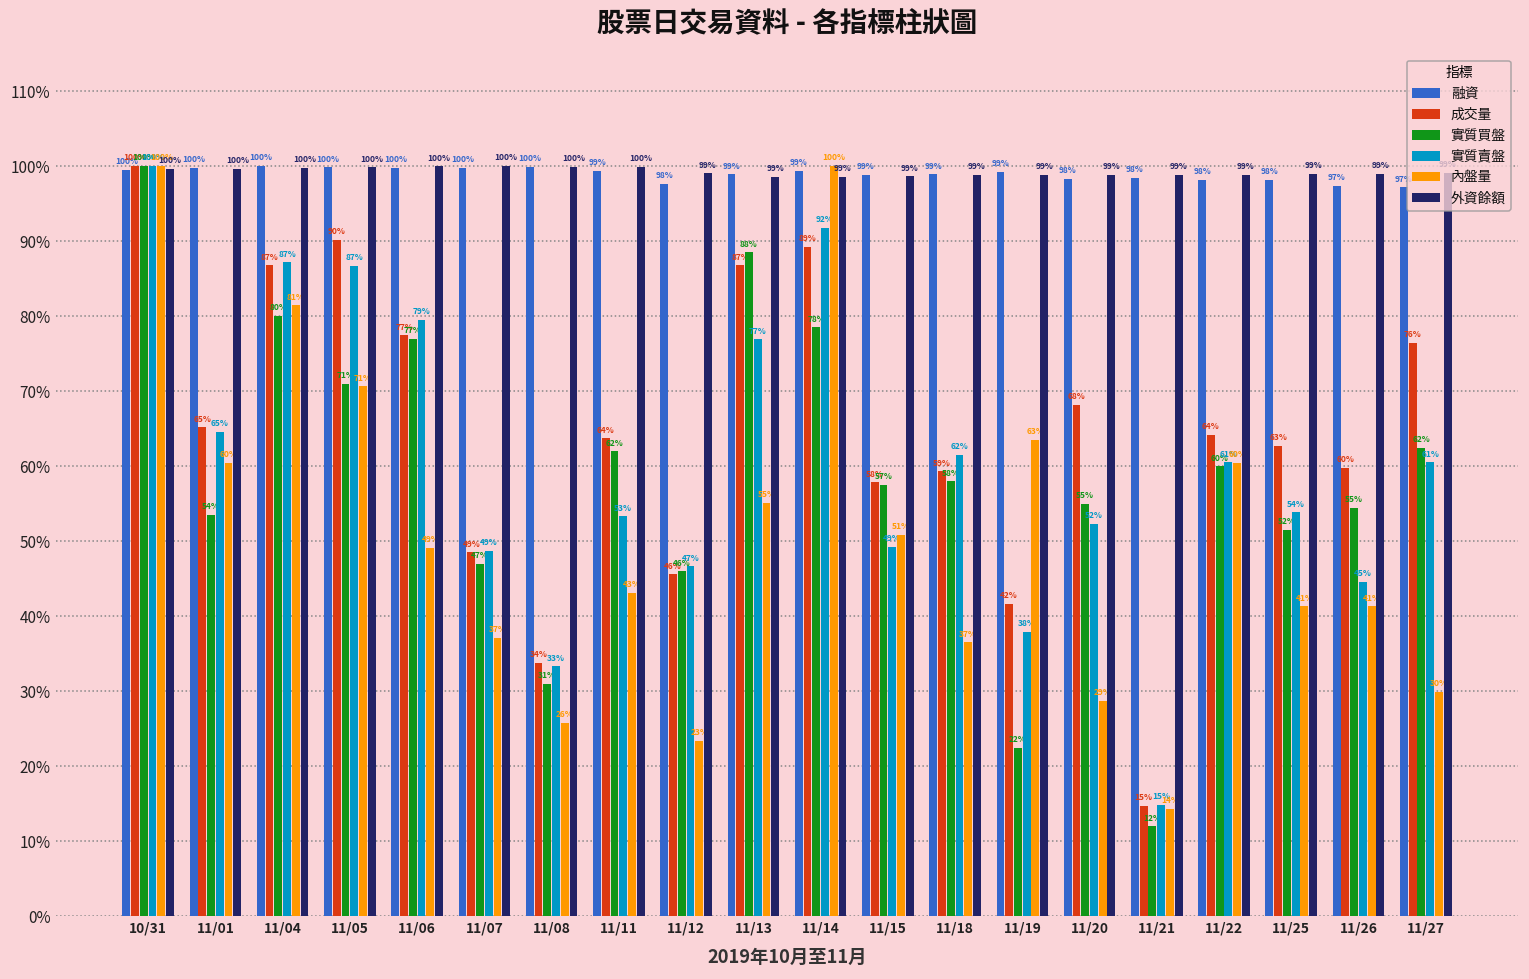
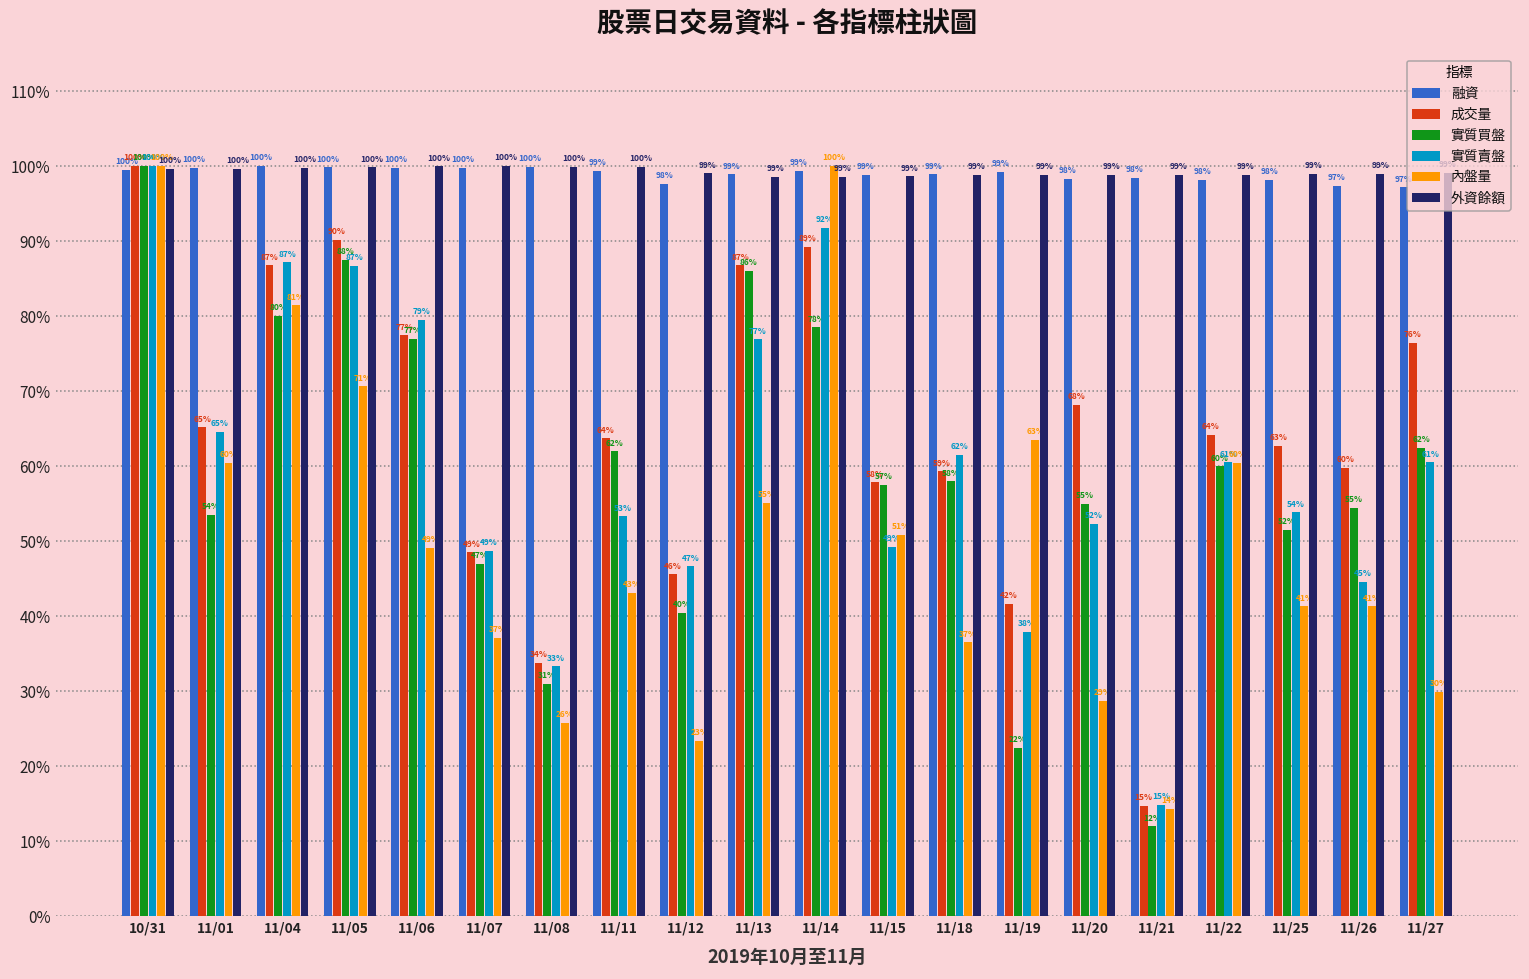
  {
    "融資": {
      "11/01": "100%",
      "11/04": "100%",
      "11/05": "100%",
      "11/06": "100%",
      "11/07": "100%",
      "11/08": "100%",
      "11/11": "99%",
      "11/12": "98%",
      "11/13": "99%",
      "11/14": "99%",
      "11/15": "99%",
      "11/18": "99%",
      "11/19": "99%",
      "11/20": "98%",
      "11/21": "98%",
      "11/22": "98%",
      "11/25": "98%",
      "11/26": "97%"
    },
    "成交量": {
      "11/01": "65%",
      "11/04": "87%",
      "11/05": "90%",
      "11/07": "49%",
      "11/08": "34%",
      "11/11": "64%",
      "11/13": "87%",
      "11/14": "89%",
      "11/18": "59%",
      "11/19": "42%",
      "11/20": "68%",
      "11/21": "15%",
      "11/22": "64%",
      "11/25": "63%",
      "11/26": "60%",
      "11/27": "76%"
    },
    "實質買盤": {
      "11/01": "54%",
      "11/04": "80%",
-     "11/05": "71%",
+     "11/05": "88%",
      "11/07": "47%",
      "11/08": "31%",
      "11/11": "62%",
-     "11/12": "46%",
-     "11/13": "88%",
+     "11/12": "40%",
+     "11/13": "86%",
      "11/14": "78%",
      "11/18": "58%",
      "11/19": "22%",
      "11/20": "55%",
      "11/21": "12%",
      "11/25": "52%",
      "11/26": "55%",
      "11/27": "62%"
    },
    "實質賣盤": {
      "11/01": "65%",
      "11/04": "87%",
      "11/05": "87%",
      "11/06": "79%",
      "11/07": "49%",
      "11/08": "33%",
      "11/11": "53%",
      "11/13": "77%",
      "11/14": "92%",
      "11/15": "49%",
      "11/18": "62%",
      "11/19": "38%",
      "11/20": "52%",
      "11/25": "54%",
      "11/26": "45%",
      "11/27": "61%"
    },
    "內盤量": {
      "11/01": "60%",
      "11/04": "81%",
      "11/05": "71%",
      "11/06": "49%",
      "11/07": "37%",
      "11/08": "26%",
      "11/11": "43%",
      "11/12": "23%",
      "11/13": "55%",
      "11/14": "100%",
      "11/15": "51%",
      "11/18": "37%",
      "11/19": "63%",
      "11/20": "29%",
      "11/25": "41%",
      "11/26": "41%",
      "11/27": "30%"
    },
    "外資餘額": {
      "11/01": "100%",
      "11/04": "100%",
      "11/05": "100%",
      "11/06": "100%",
      "11/07": "100%",
      "11/08": "100%",
      "11/11": "100%",
      "11/12": "99%",
      "11/13": "99%",
      "11/14": "99%",
      "11/15": "99%",
      "11/18": "99%",
      "11/19": "99%",
      "11/20": "99%",
      "11/21": "99%",
      "11/22": "99%",
      "11/25": "99%",
      "11/26": "99%"
    }
  }
